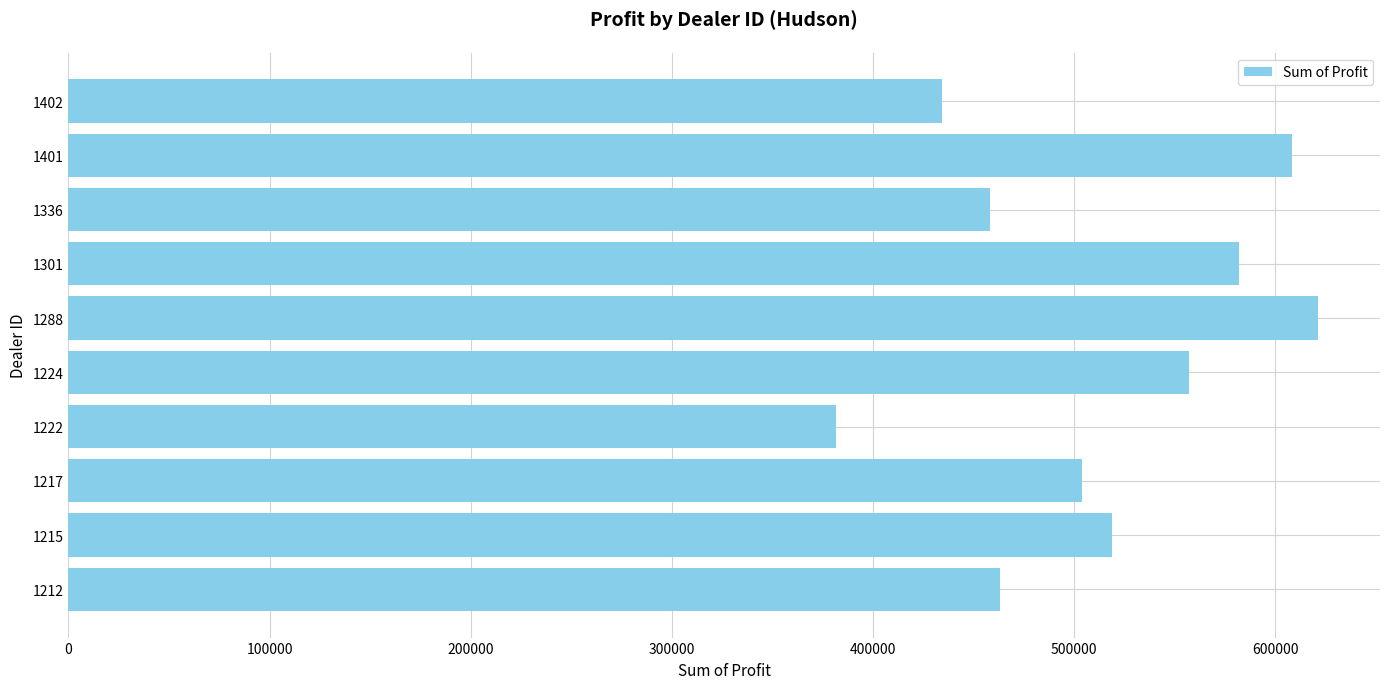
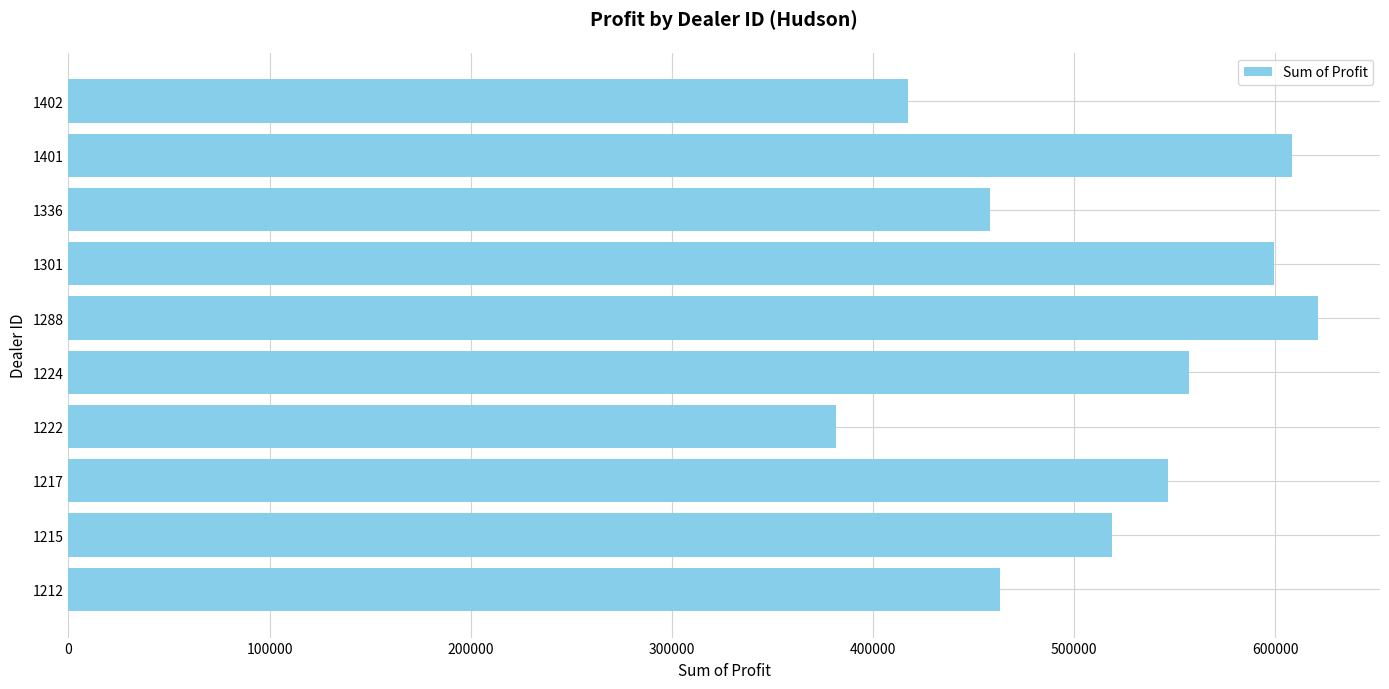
  {
-   "1402": 435000,
+   "1402": 417000,
    "1401": 608000,
    "1336": 458000,
-   "1301": 582000,
+   "1301": 600000,
    "1288": 621000,
    "1224": 557000,
    "1222": 382000,
-   "1217": 504000,
+   "1217": 547000,
    "1215": 519000,
    "1212": 463000
  }
